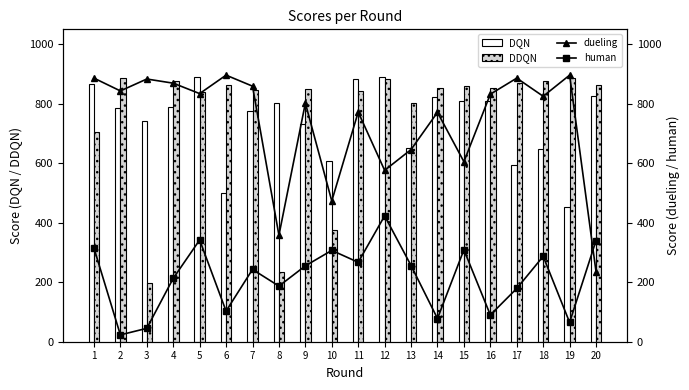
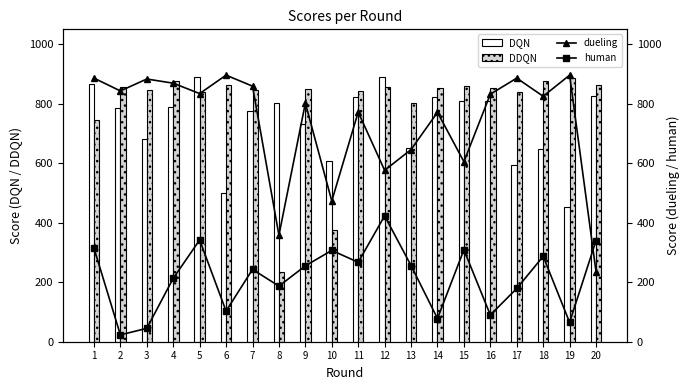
  {
    "DQN": {
      "1": 870,
      "2": 790,
-     "3": 740,
+     "3": 680,
      "4": 790,
      "5": 890,
      "6": 500,
      "7": 770,
      "8": 800,
      "9": 730,
      "10": 610,
-     "11": 880,
+     "11": 820,
      "12": 890,
      "13": 650,
      "14": 820,
      "15": 810,
      "16": 810,
      "17": 600,
      "18": 650,
      "19": 450,
      "20": 830
    },
    "DDQN": {
-     "1": 700,
-     "2": 890,
-     "3": 200,
+     "1": 750,
+     "2": 860,
+     "3": 850,
      "4": 880,
      "5": 840,
      "6": 860,
      "7": 850,
      "8": 230,
      "9": 850,
      "10": 380,
      "11": 840,
-     "12": 880,
+     "12": 860,
      "13": 800,
      "14": 850,
      "15": 860,
      "16": 850,
-     "17": 870,
+     "17": 840,
      "18": 880,
      "19": 890,
      "20": 860
    }
  }
